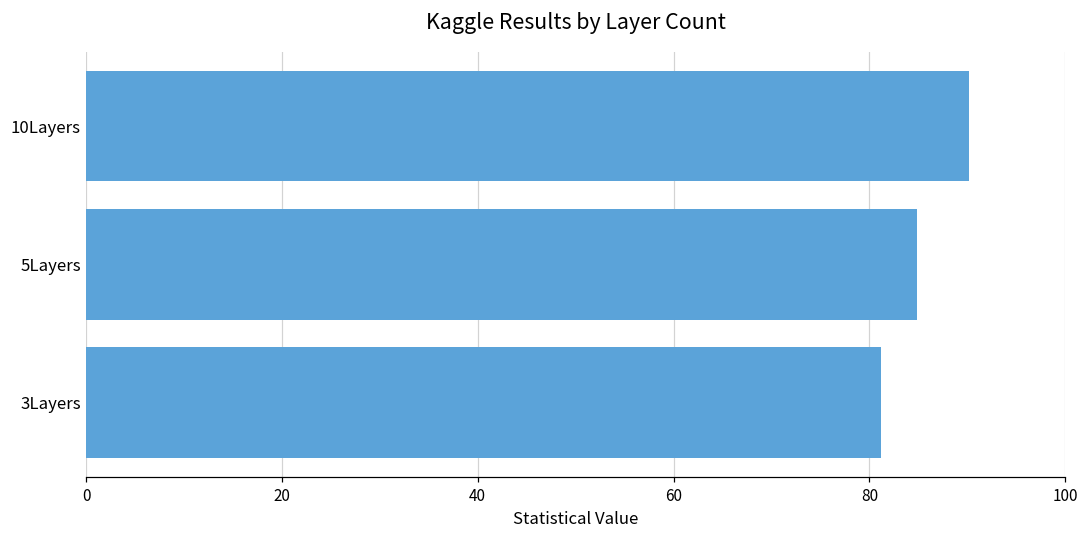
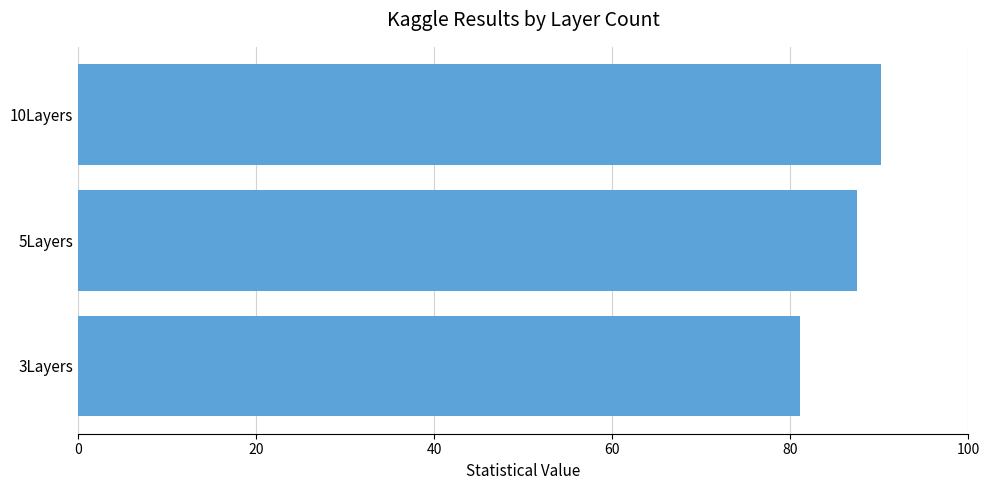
  {
    "10Layers": 90,
-   "5Layers": 85,
+   "5Layers": 87,
    "3Layers": 81
  }
